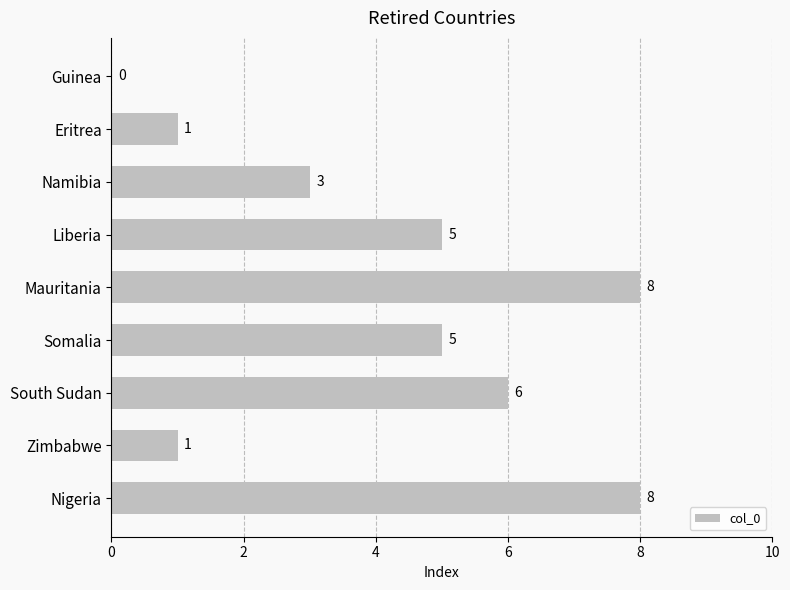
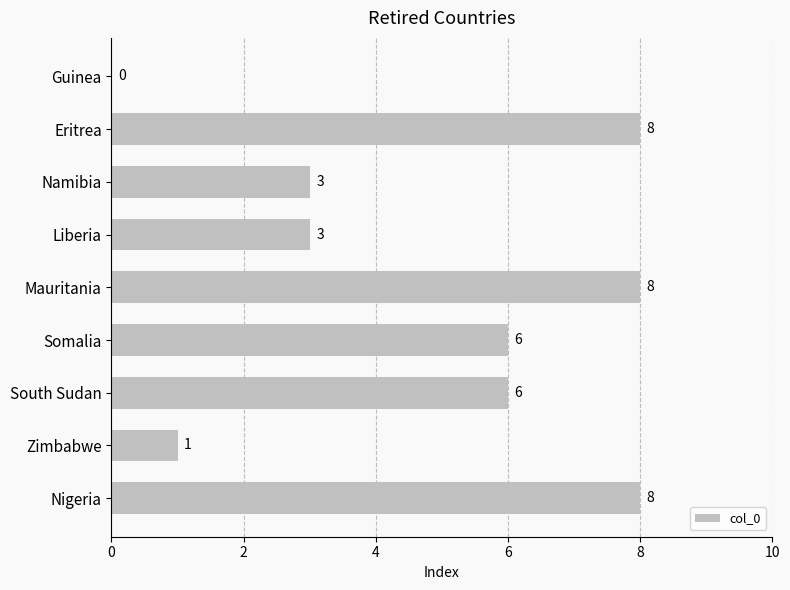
  {
    "Guinea": 0,
-   "Eritrea": 1,
+   "Eritrea": 8,
    "Namibia": 3,
-   "Liberia": 5,
+   "Liberia": 3,
    "Mauritania": 8,
-   "Somalia": 5,
+   "Somalia": 6,
    "South Sudan": 6,
    "Zimbabwe": 1,
    "Nigeria": 8
  }
